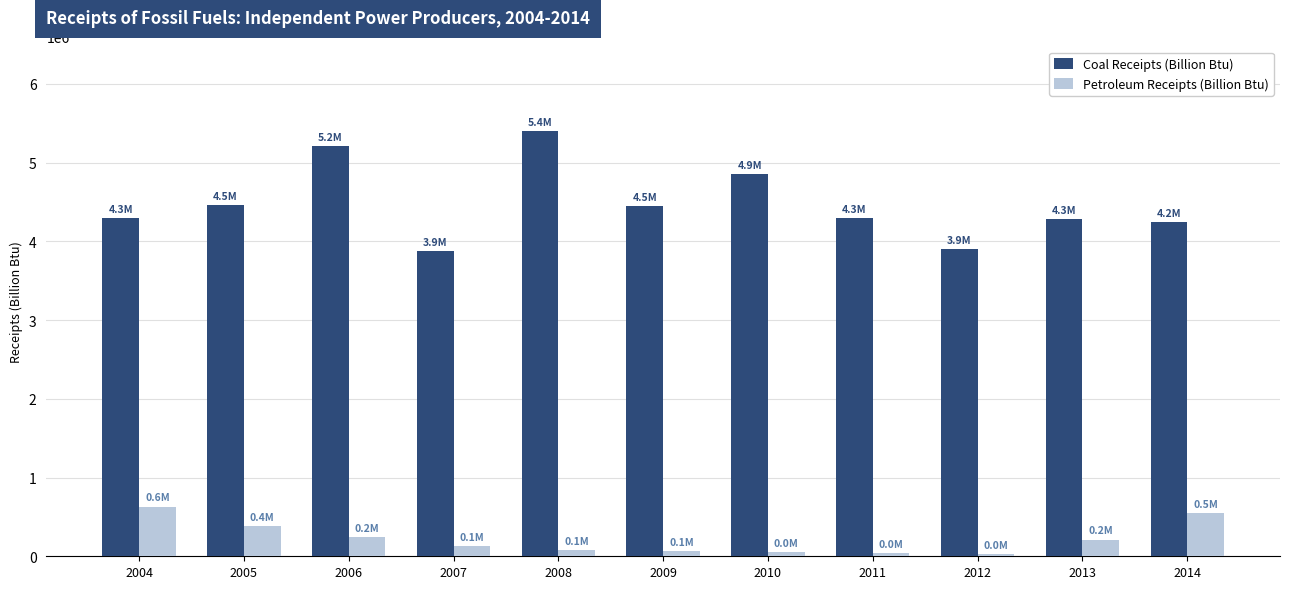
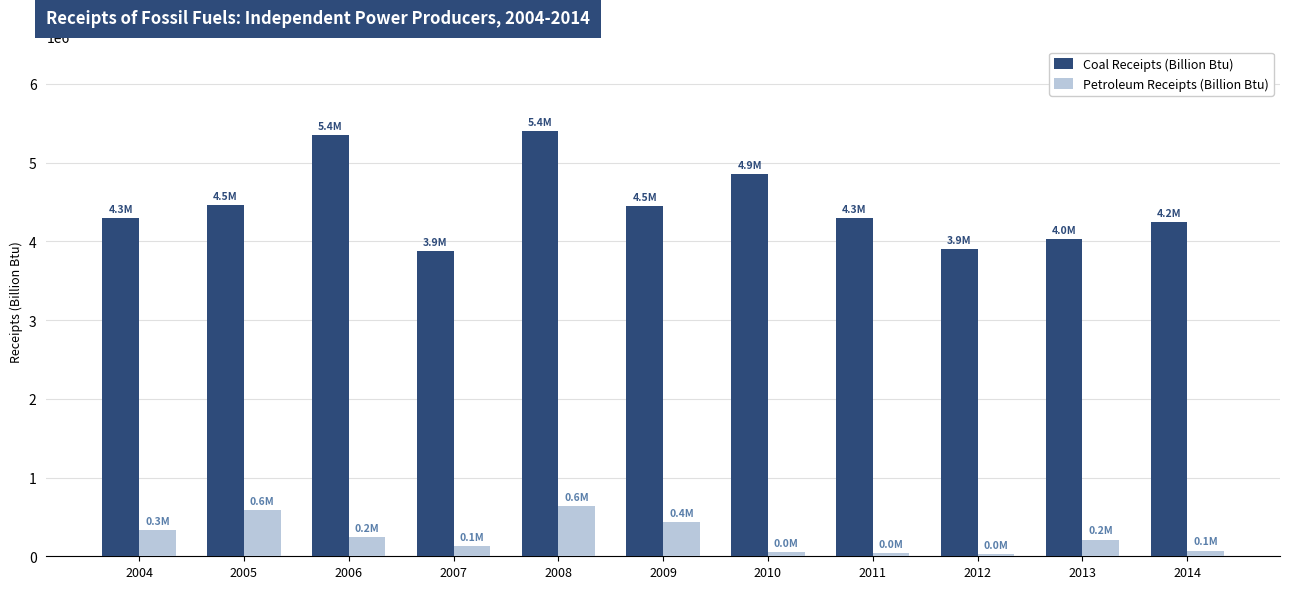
  {
    "Coal Receipts (Billion Btu)": {
      "2004": "4.3M",
      "2005": "4.5M",
-     "2006": "5.2M",
+     "2006": "5.4M",
      "2007": "3.9M",
      "2008": "5.4M",
      "2009": "4.5M",
      "2010": "4.9M",
      "2011": "4.3M",
      "2012": "3.9M",
-     "2013": "4.3M",
+     "2013": "4.0M",
      "2014": "4.2M"
    },
    "Petroleum Receipts (Billion Btu)": {
-     "2004": "0.6M",
-     "2005": "0.4M",
+     "2004": "0.3M",
+     "2005": "0.6M",
      "2006": "0.2M",
      "2007": "0.1M",
-     "2008": "0.1M",
-     "2009": "0.1M",
+     "2008": "0.6M",
+     "2009": "0.4M",
      "2013": "0.2M",
-     "2014": "0.5M"
+     "2014": "0.1M"
    }
  }
